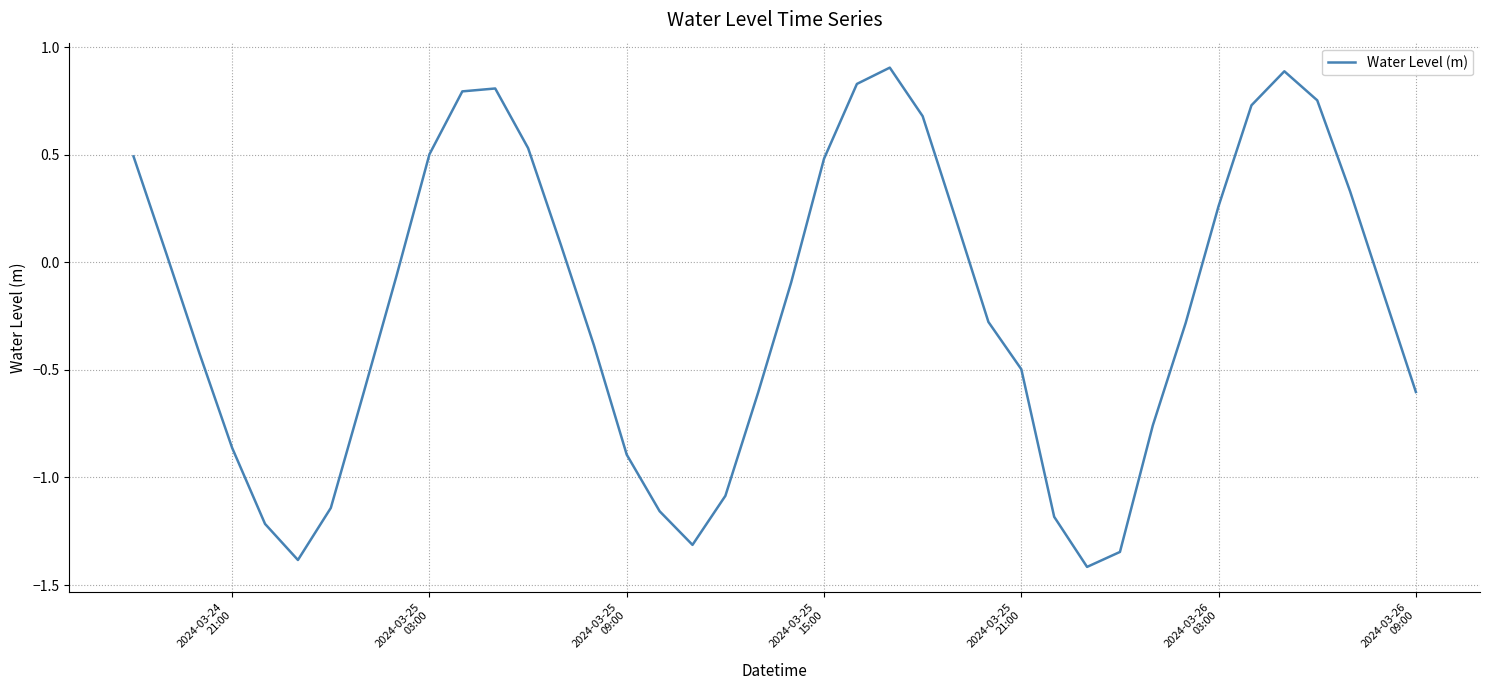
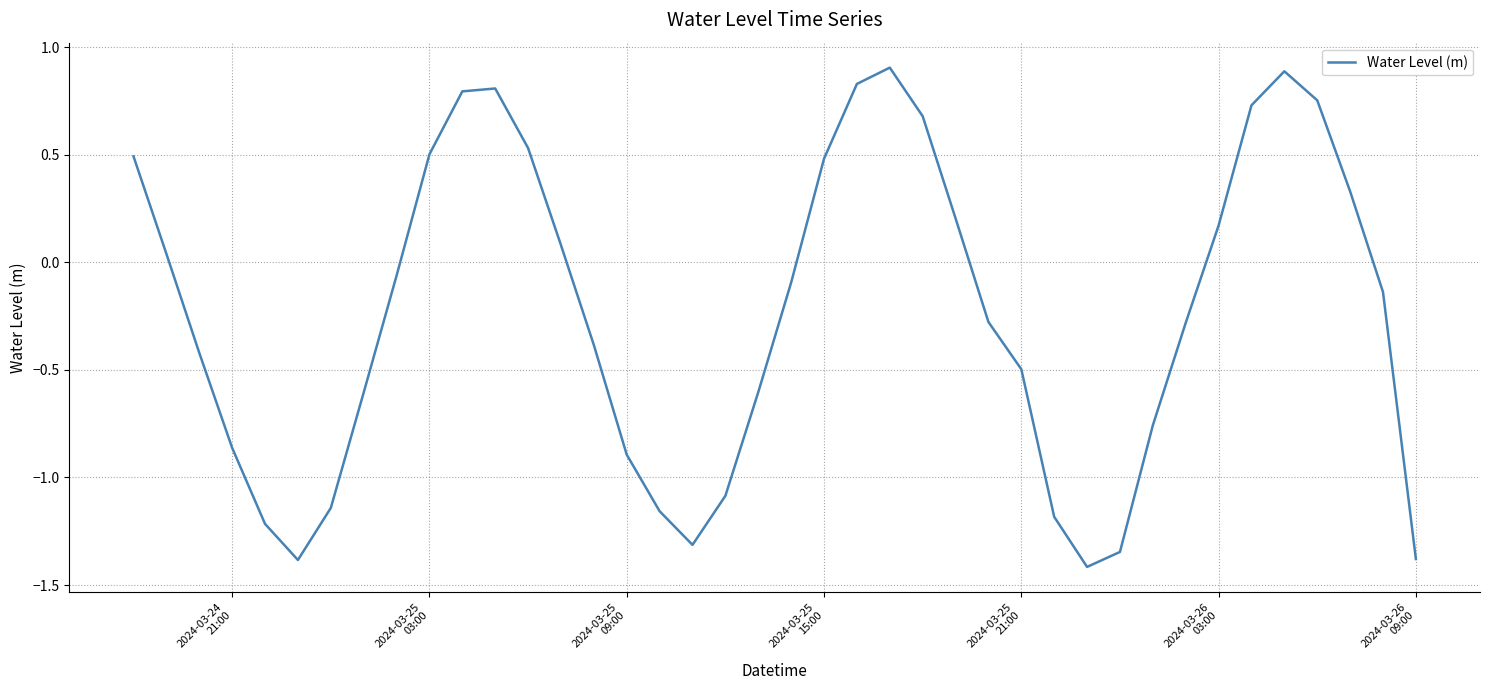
  {
    "2024-03-24 21:00": -0.86,
    "2024-03-25 03:00": 0.50,
    "2024-03-25 09:00": -0.89,
    "2024-03-25 15:00": 0.48,
    "2024-03-25 21:00": -0.50,
-   "2024-03-26 03:00": 0.26,
-   "2024-03-26 09:00": -0.60
+   "2024-03-26 03:00": 0.17,
+   "2024-03-26 09:00": -1.38
  }
